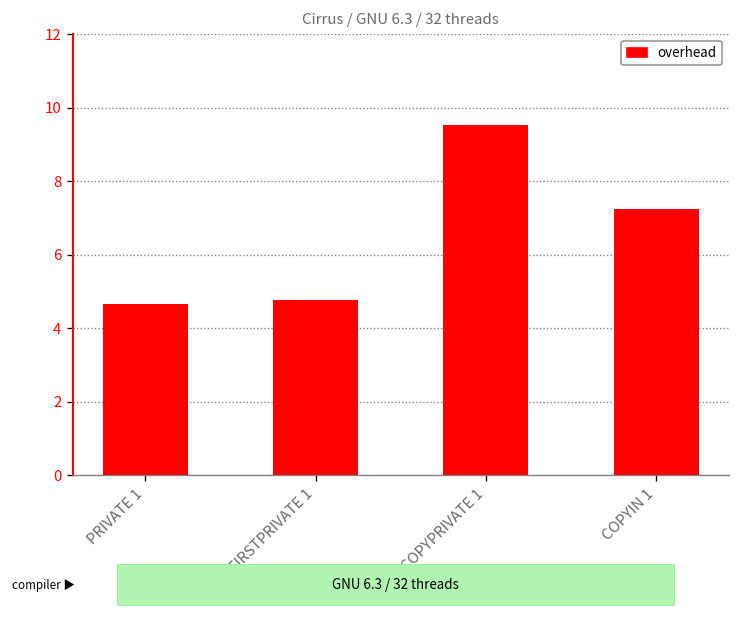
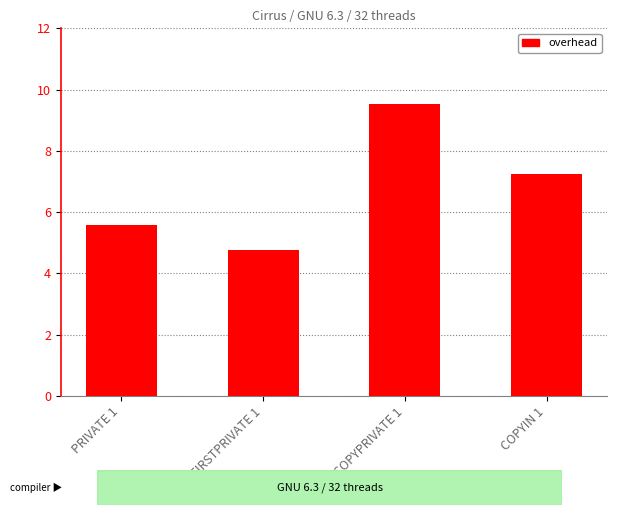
  {
-   "PRIVATE 1": 4.6,
+   "PRIVATE 1": 5.6,
    "FIRSTPRIVATE 1": 4.8,
    "COPYPRIVATE 1": 9.5,
    "COPYIN 1": 7.2
  }
